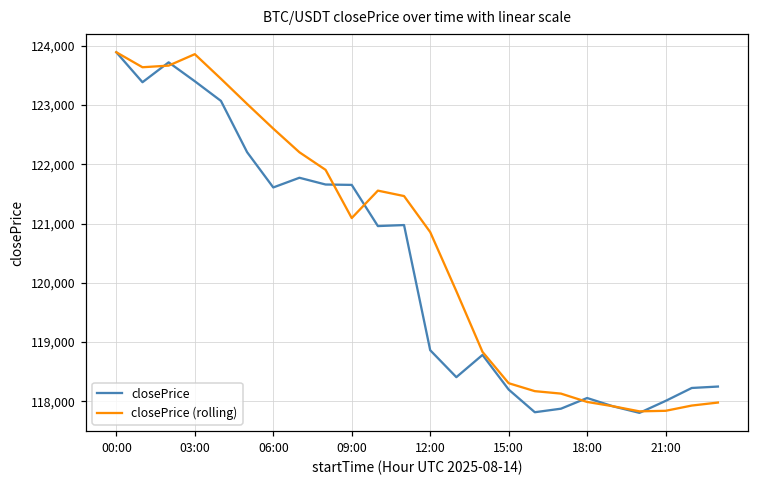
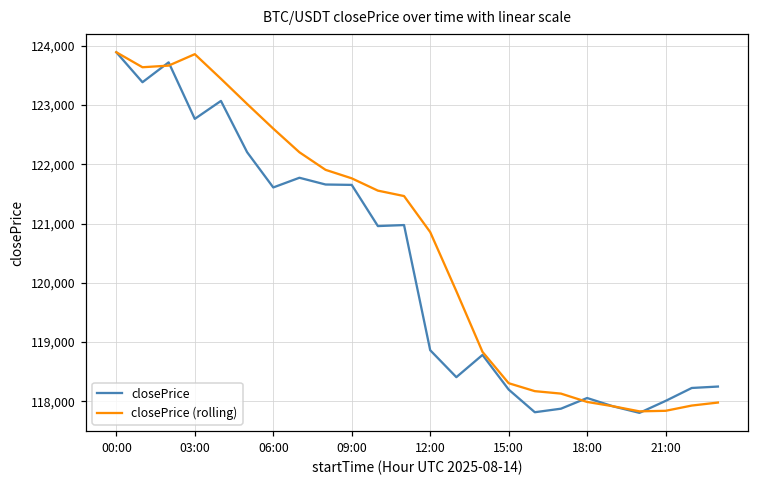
  {
    "closePrice": {
-     "03:00": "123,400",
+     "03:00": "122,800",
      "06:00": "121,600",
      "09:00": "121,700",
      "12:00": "118,900",
      "15:00": "118,200",
      "18:00": "118,100",
      "21:00": "118,000"
    },
    "closePrice (rolling)": {
      "03:00": "123,900",
      "06:00": "122,600",
-     "09:00": "121,100",
+     "09:00": "121,800",
      "12:00": "120,900",
      "15:00": "118,300",
      "18:00": "118,000",
      "21:00": "117,800"
    }
  }
